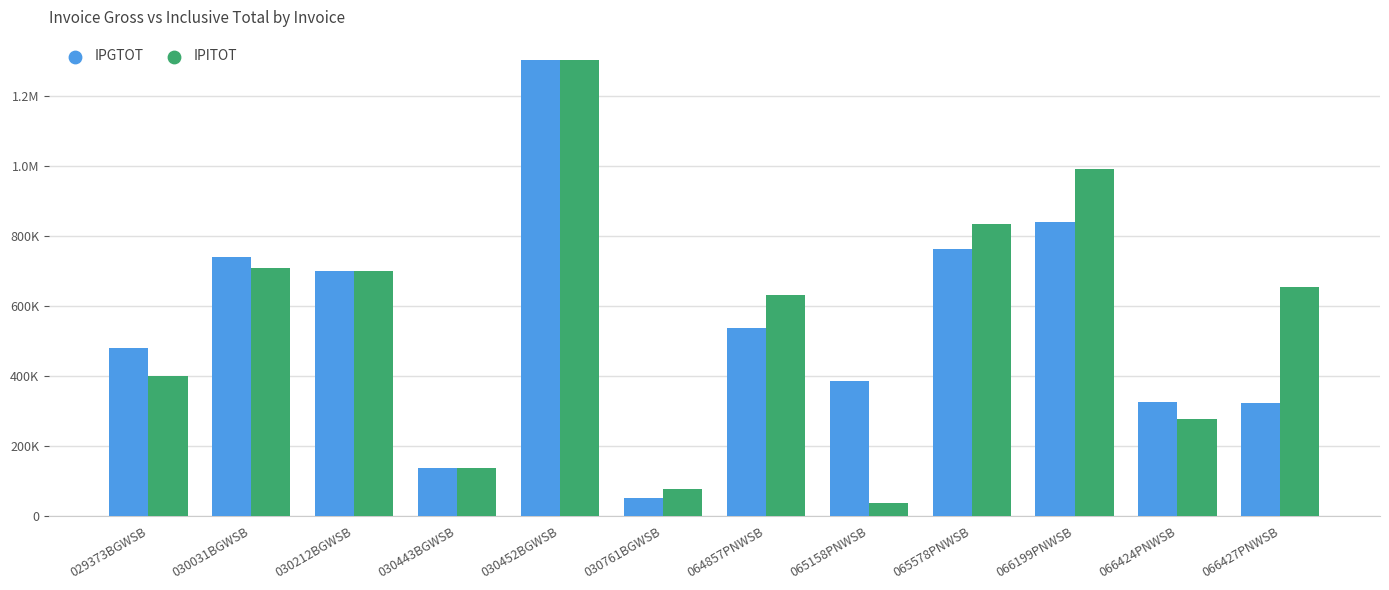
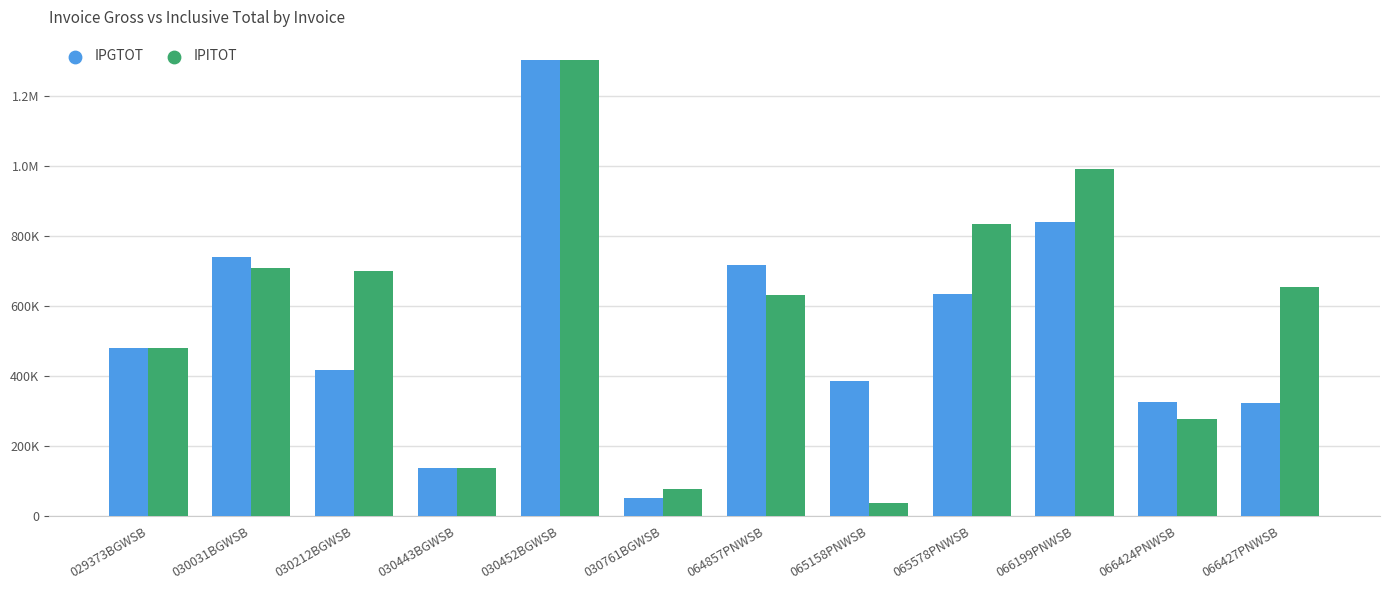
  {
    "IPGTOT": {
      "029373BGWSB": 480000,
      "030031BGWSB": 740000,
-     "030212BGWSB": 700000,
+     "030212BGWSB": 420000,
      "030443BGWSB": 140000,
      "030452BGWSB": 1300000,
      "030761BGWSB": 50000,
-     "064857PNWSB": 540000,
+     "064857PNWSB": 720000,
      "065158PNWSB": 390000,
-     "065578PNWSB": 760000,
+     "065578PNWSB": 640000,
      "066199PNWSB": 840000,
      "066424PNWSB": 330000,
      "066427PNWSB": 320000
    },
    "IPITOT": {
-     "029373BGWSB": 400000,
+     "029373BGWSB": 480000,
      "030031BGWSB": 710000,
      "030212BGWSB": 700000,
      "030443BGWSB": 140000,
      "030452BGWSB": 1300000,
      "030761BGWSB": 80000,
      "064857PNWSB": 630000,
      "065158PNWSB": 40000,
      "065578PNWSB": 830000,
      "066199PNWSB": 990000,
      "066424PNWSB": 280000,
      "066427PNWSB": 650000
    }
  }
